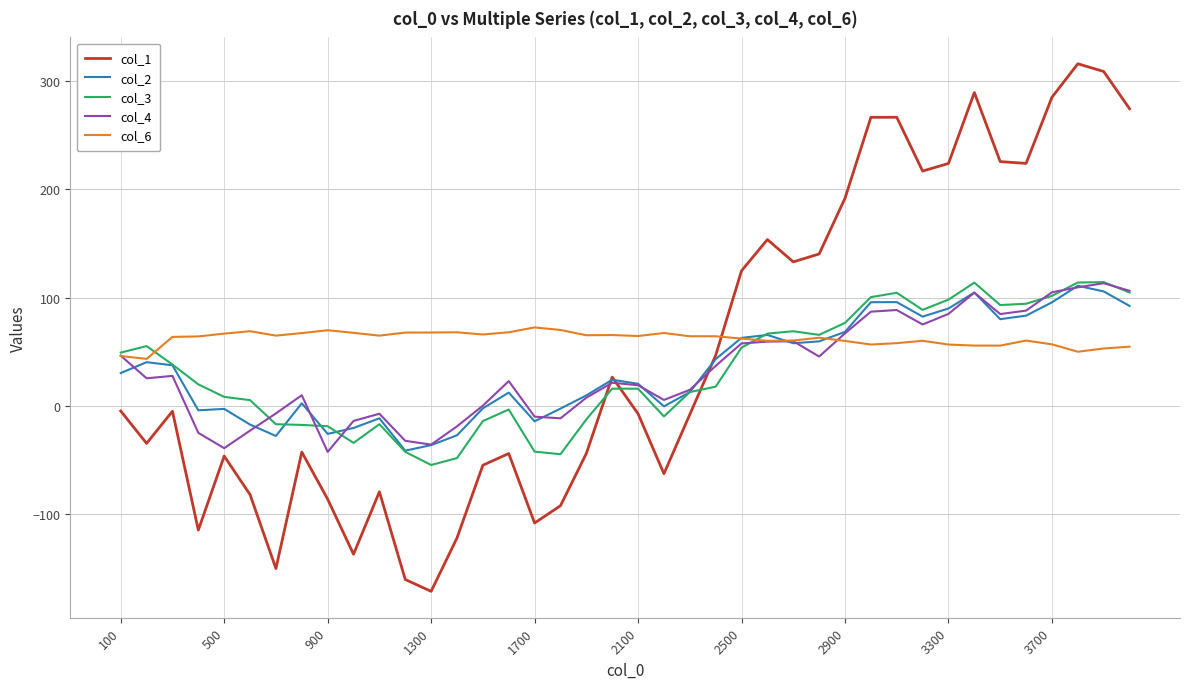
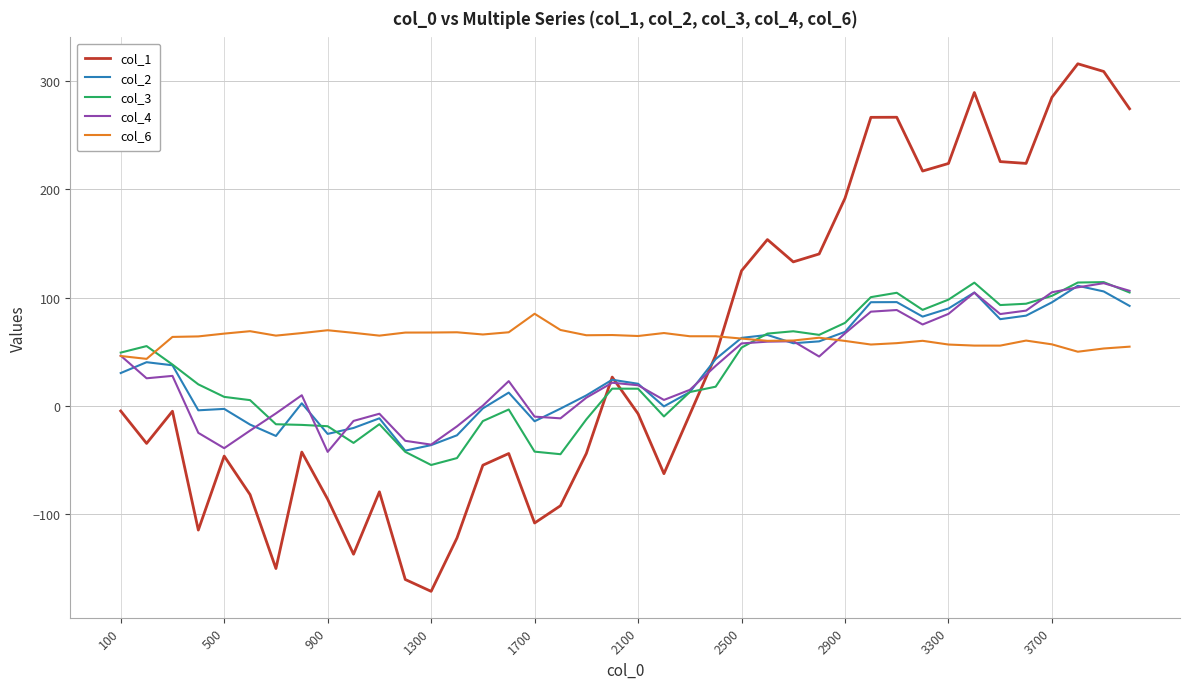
  {
    "col_1": {
      "100": -5,
      "500": -46,
      "900": -86,
      "1300": -171,
      "1700": -108,
      "2100": -7,
      "2500": 125,
      "2900": 192,
      "3300": 224,
      "3700": 285
    },
    "col_2": {
      "100": 30,
      "500": -3,
      "900": -26,
      "1700": -14,
      "3300": 90,
      "3700": 96
    },
    "col_3": {
      "100": 49,
      "500": 8,
      "900": -19,
      "1300": -55,
      "1700": -42,
      "2100": 16,
      "2500": 54,
      "2900": 77,
      "3300": 98,
      "3700": 102
    },
    "col_4": {
      "500": -39,
      "900": -43,
      "1700": -10,
      "2500": 58,
      "3300": 85,
      "3700": 105
    },
    "col_6": {
      "500": 67,
      "900": 70,
      "1300": 68,
-     "1700": 72,
+     "1700": 85,
      "2100": 64,
      "2900": 60,
      "3300": 57,
      "3700": 57
    }
  }
